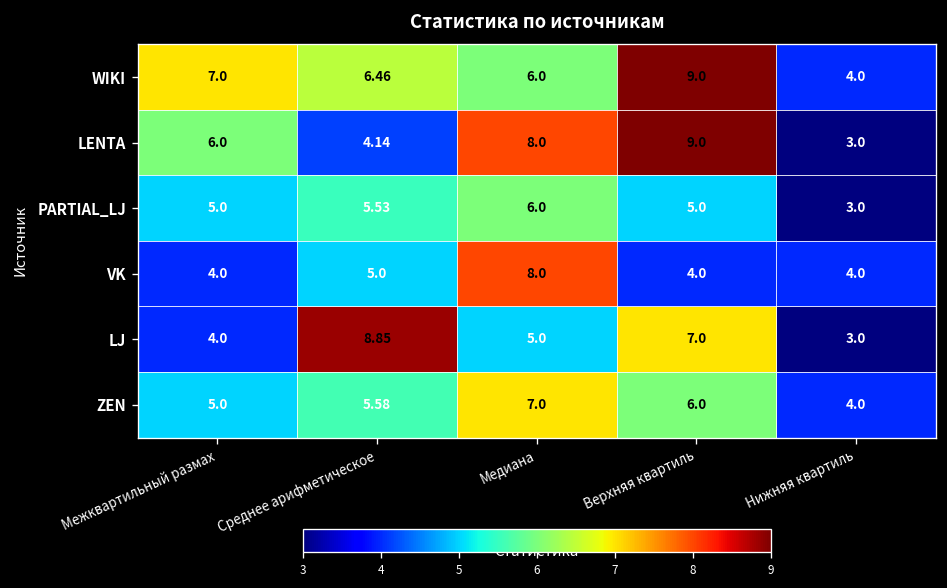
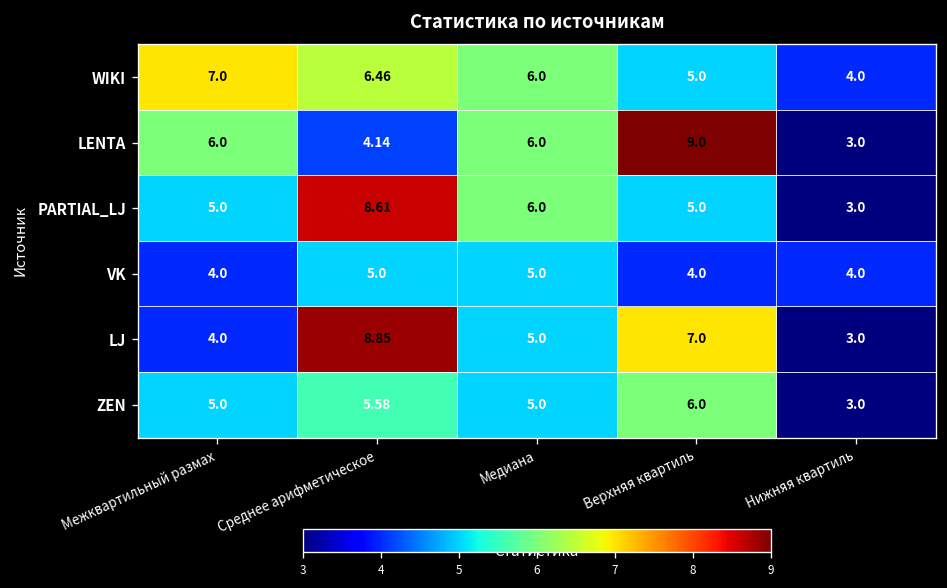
  {
    "WIKI": {
      "Межквартильный размах": 7.0,
      "Среднее арифметическое": 6.46,
      "Медиана": 6.0,
-     "Верхняя квартиль": 9.0,
+     "Верхняя квартиль": 5.0,
      "Нижняя квартиль": 4.0
    },
    "LENTA": {
      "Межквартильный размах": 6.0,
      "Среднее арифметическое": 4.14,
-     "Медиана": 8.0,
+     "Медиана": 6.0,
      "Верхняя квартиль": 9.0,
      "Нижняя квартиль": 3.0
    },
    "PARTIAL_LJ": {
      "Межквартильный размах": 5.0,
-     "Среднее арифметическое": 5.53,
+     "Среднее арифметическое": 8.61,
      "Медиана": 6.0,
      "Верхняя квартиль": 5.0,
      "Нижняя квартиль": 3.0
    },
    "VK": {
      "Межквартильный размах": 4.0,
      "Среднее арифметическое": 5.0,
-     "Медиана": 8.0,
+     "Медиана": 5.0,
      "Верхняя квартиль": 4.0,
      "Нижняя квартиль": 4.0
    },
    "LJ": {
      "Межквартильный размах": 4.0,
      "Среднее арифметическое": 8.85,
      "Медиана": 5.0,
      "Верхняя квартиль": 7.0,
      "Нижняя квартиль": 3.0
    },
    "ZEN": {
      "Межквартильный размах": 5.0,
      "Среднее арифметическое": 5.58,
-     "Медиана": 7.0,
+     "Медиана": 5.0,
      "Верхняя квартиль": 6.0,
-     "Нижняя квартиль": 4.0
+     "Нижняя квартиль": 3.0
    }
  }
